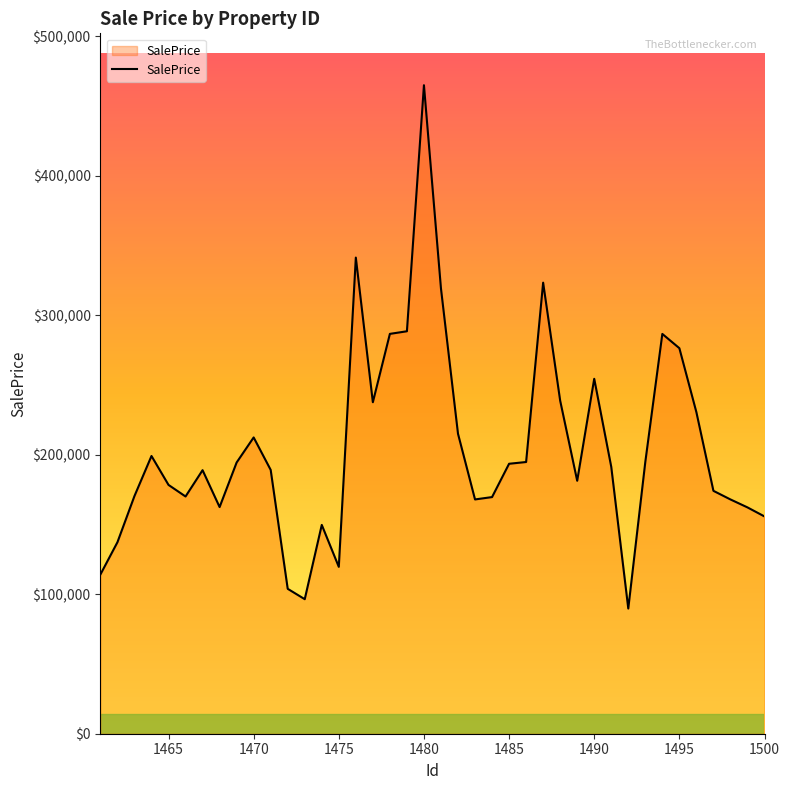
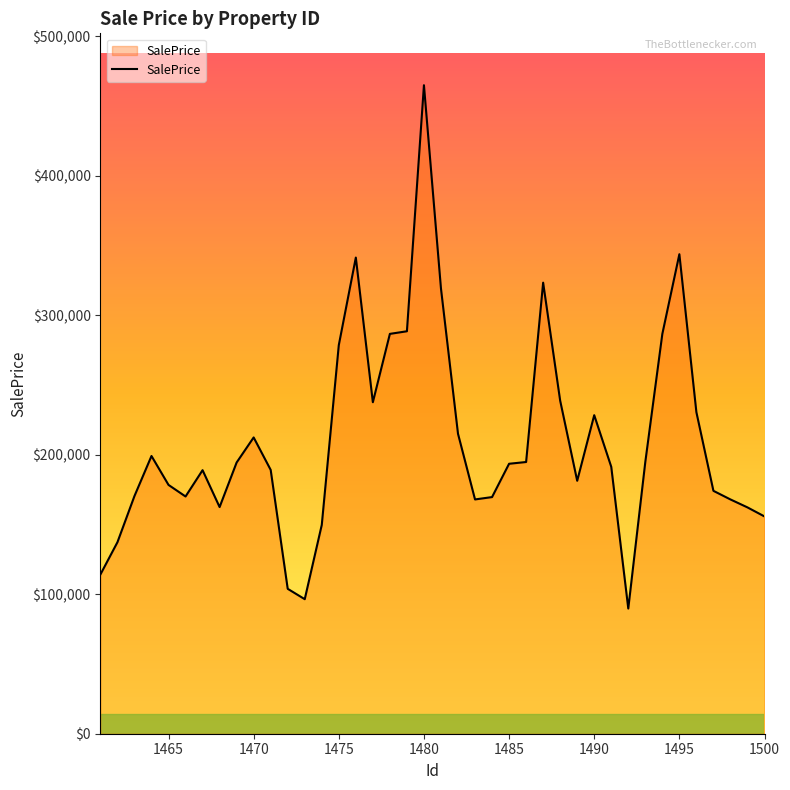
  {
    "1465": "$178,000",
    "1470": "$212,000",
-   "1475": "$120,000",
+   "1475": "$279,000",
    "1480": "$465,000",
    "1485": "$193,000",
-   "1490": "$254,000",
-   "1495": "$276,000",
+   "1490": "$228,000",
+   "1495": "$344,000",
    "1500": "$156,000"
  }
